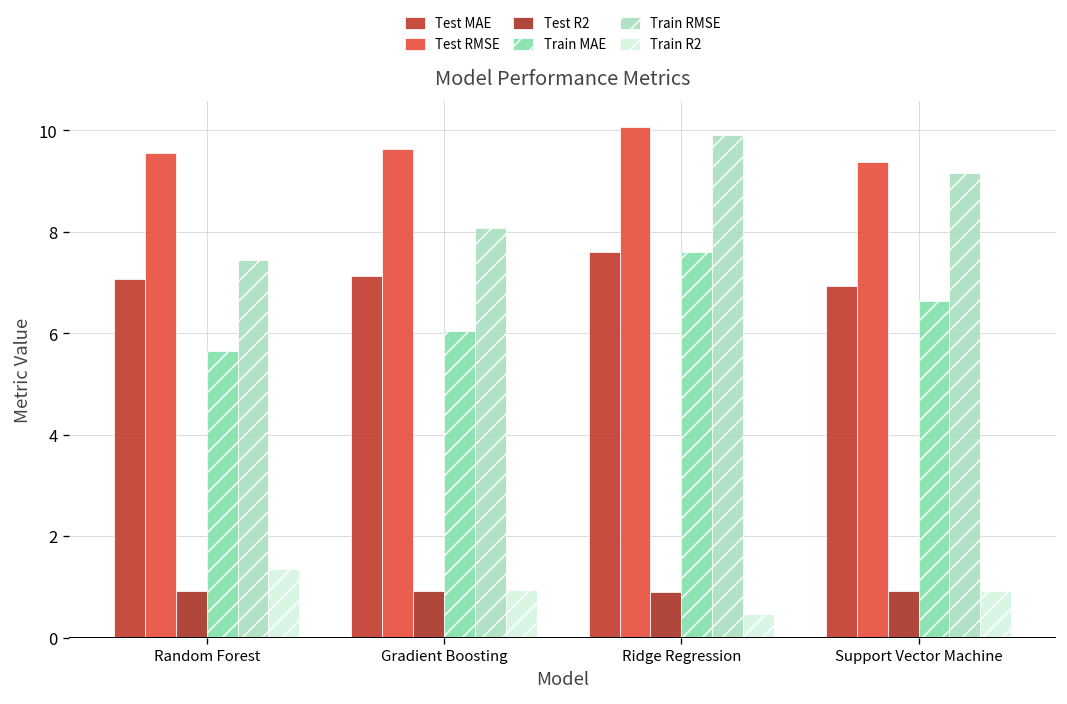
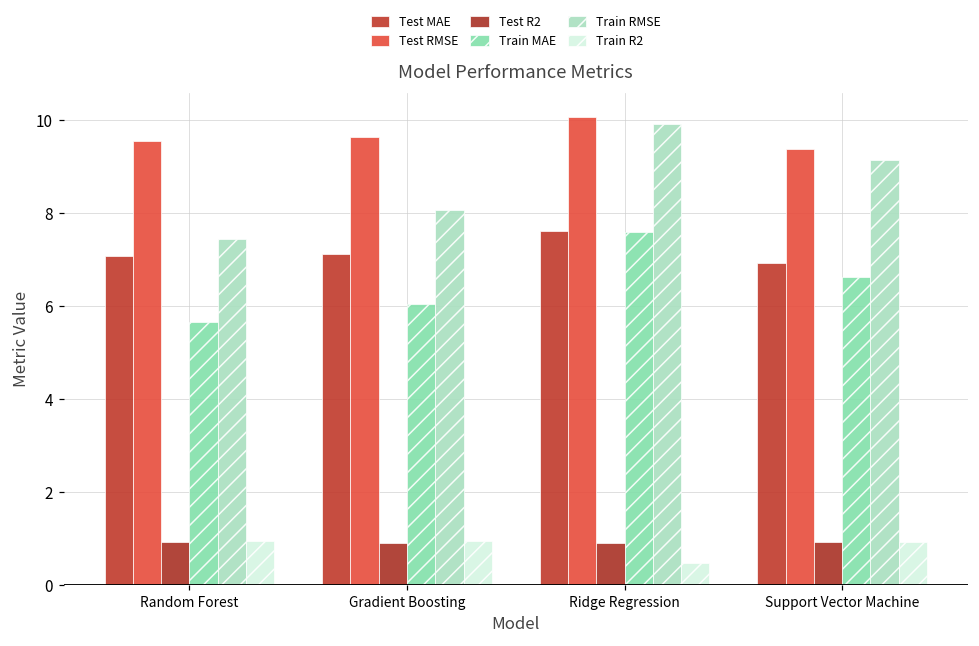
  {
    "Train R2": {
-     "Random Forest": 1.3,
+     "Random Forest": 1.0,
      "Gradient Boosting": 0.9,
      "Ridge Regression": 0.5,
      "Support Vector Machine": 0.9
    }
  }
